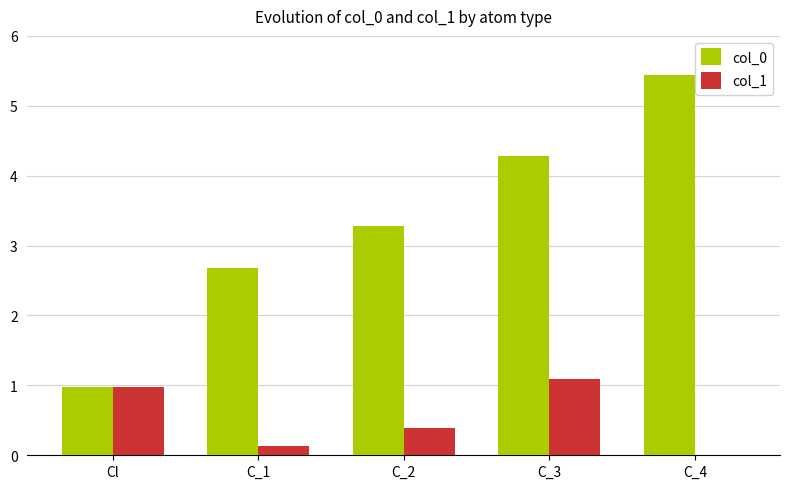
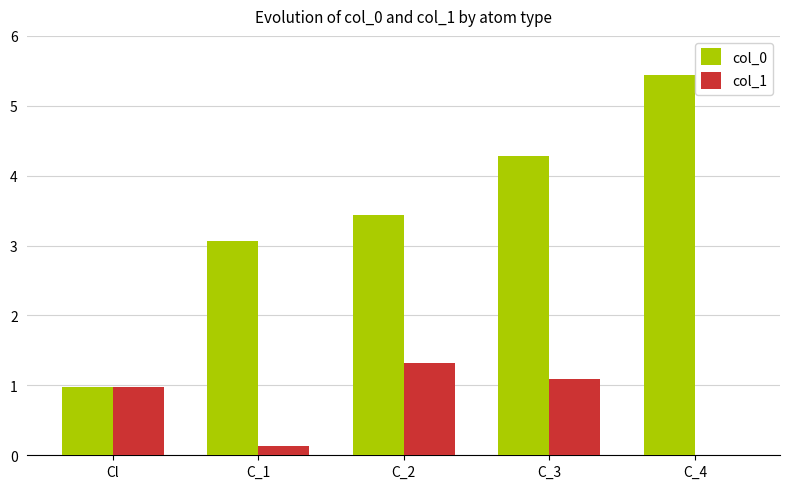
  {
    "col_0": {
      "Cl": 1.0,
-     "C_1": 2.7,
-     "C_2": 3.3,
+     "C_1": 3.1,
+     "C_2": 3.4,
      "C_3": 4.3,
      "C_4": 5.4
    },
    "col_1": {
      "Cl": 1.0,
      "C_1": 0.1,
-     "C_2": 0.4,
+     "C_2": 1.3,
      "C_3": 1.1
    }
  }
